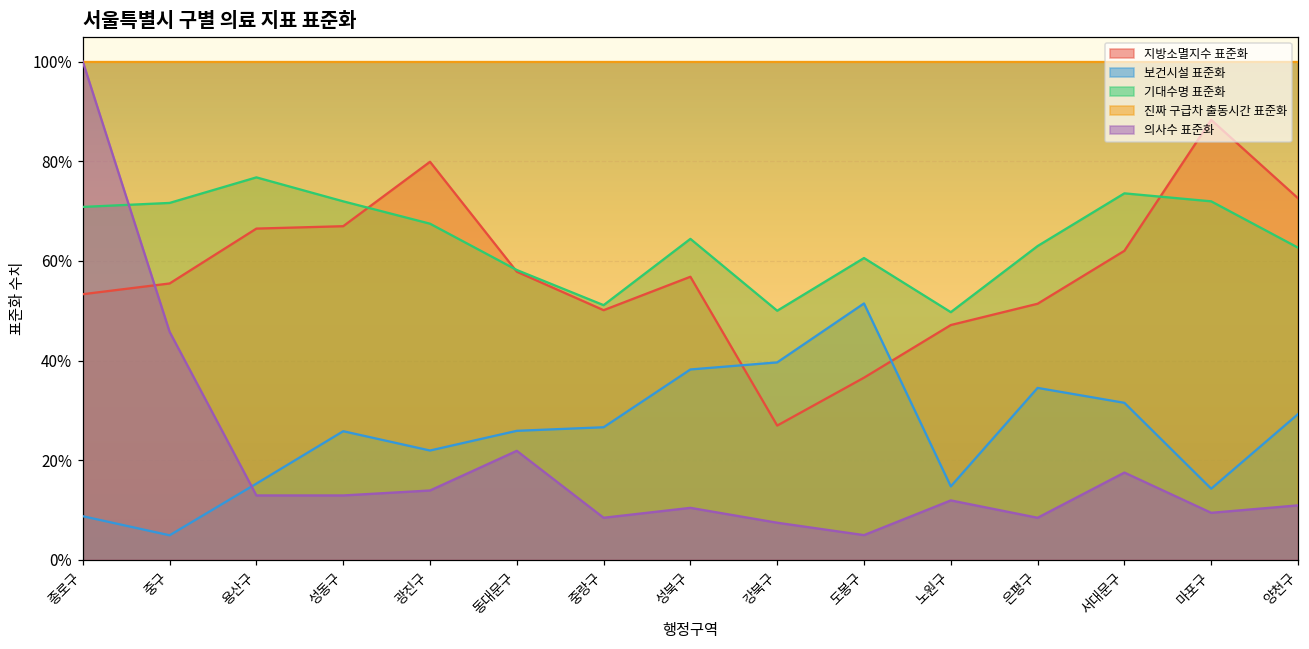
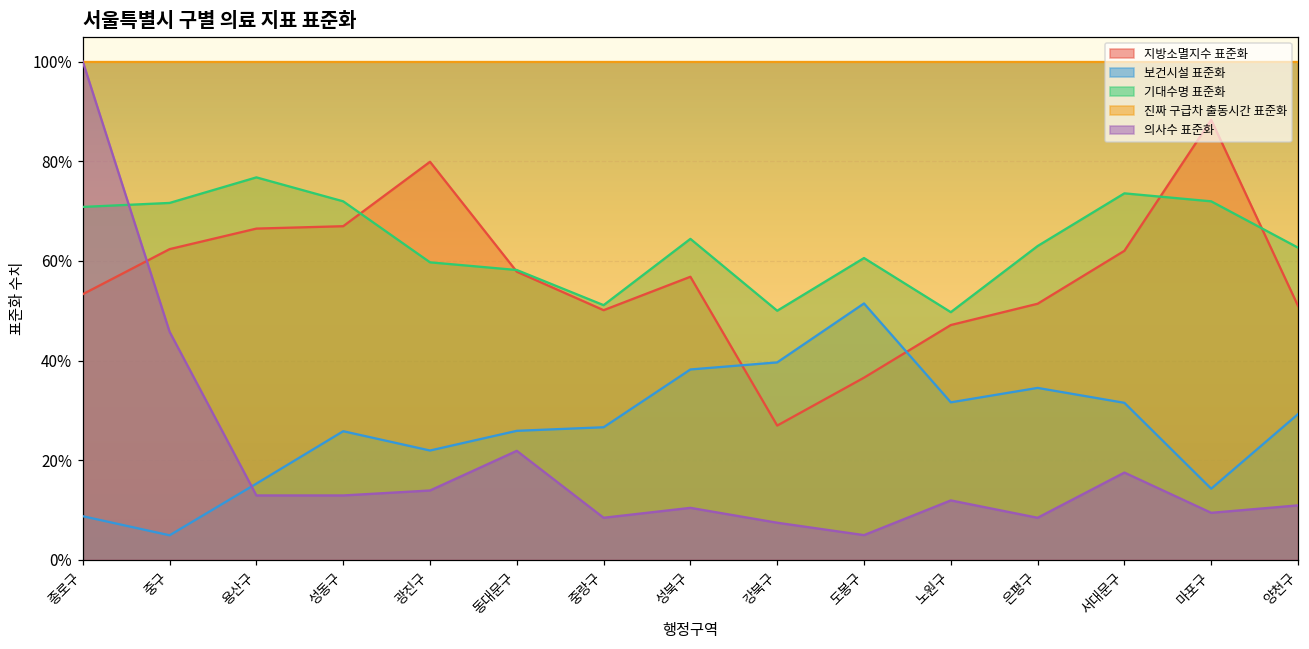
  {
    "지방소멸지수 표준화": {
      "종로구": "53%",
-     "중구": "55%",
+     "중구": "62%",
      "용산구": "66%",
      "성동구": "67%",
      "광진구": "80%",
      "중랑구": "50%",
      "성북구": "57%",
      "강북구": "27%",
      "도봉구": "37%",
      "노원구": "47%",
      "은평구": "51%",
      "서대문구": "62%",
-     "양천구": "73%"
+     "양천구": "51%"
    },
    "보건시설 표준화": {
      "종로구": "9%",
      "중구": "5%",
      "용산구": "15%",
      "성동구": "26%",
      "광진구": "22%",
      "동대문구": "26%",
      "중랑구": "27%",
      "성북구": "38%",
      "강북구": "40%",
      "도봉구": "51%",
-     "노원구": "15%",
+     "노원구": "32%",
      "은평구": "35%",
      "서대문구": "32%",
      "마포구": "14%",
      "양천구": "29%"
    },
    "기대수명 표준화": {
      "종로구": "71%",
      "중구": "72%",
      "용산구": "77%",
      "성동구": "72%",
-     "광진구": "67%",
+     "광진구": "60%",
      "중랑구": "51%",
      "성북구": "64%",
      "강북구": "50%",
      "도봉구": "61%",
      "노원구": "50%",
      "은평구": "63%",
      "서대문구": "74%",
      "마포구": "72%",
      "양천구": "63%"
    },
    "진짜 구급차 출동시간 표준화": {
      "중구": "100%",
      "용산구": "100%",
      "성동구": "100%",
      "광진구": "100%",
      "동대문구": "100%",
      "중랑구": "100%",
      "성북구": "100%",
      "강북구": "100%",
      "도봉구": "100%",
      "노원구": "100%",
      "은평구": "100%",
      "양천구": "100%"
    },
    "의사수 표준화": {
      "중구": "46%",
      "용산구": "13%",
      "성동구": "13%",
      "광진구": "14%",
      "동대문구": "22%",
      "중랑구": "8%",
      "성북구": "10%",
      "강북구": "7%",
      "도봉구": "5%",
      "노원구": "12%",
      "은평구": "8%",
      "서대문구": "18%",
      "마포구": "9%",
      "양천구": "11%"
    }
  }
